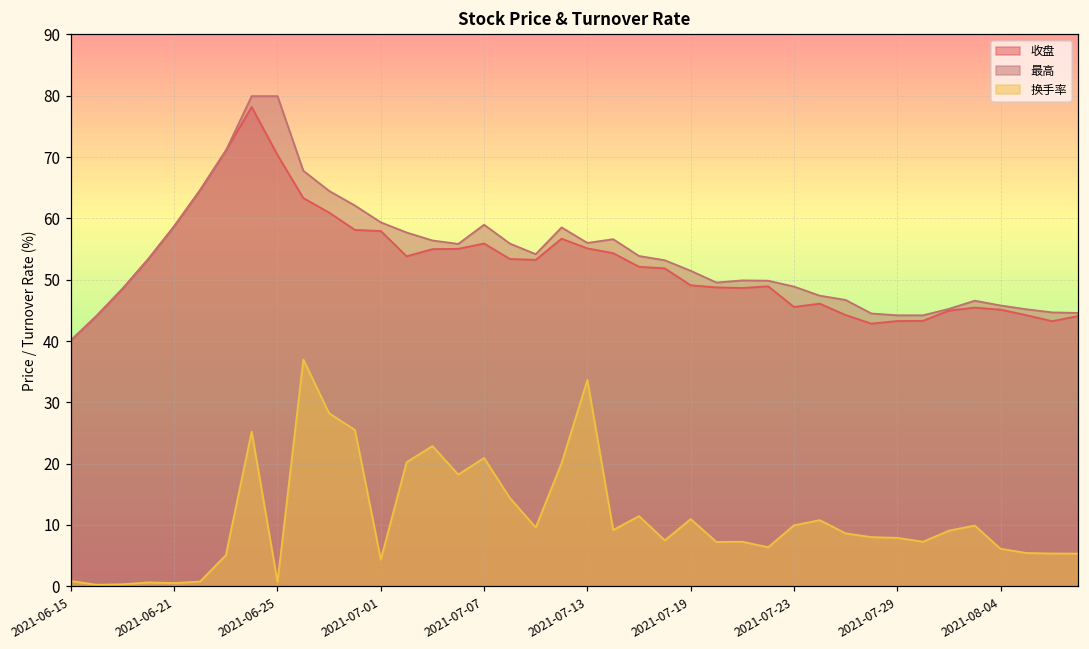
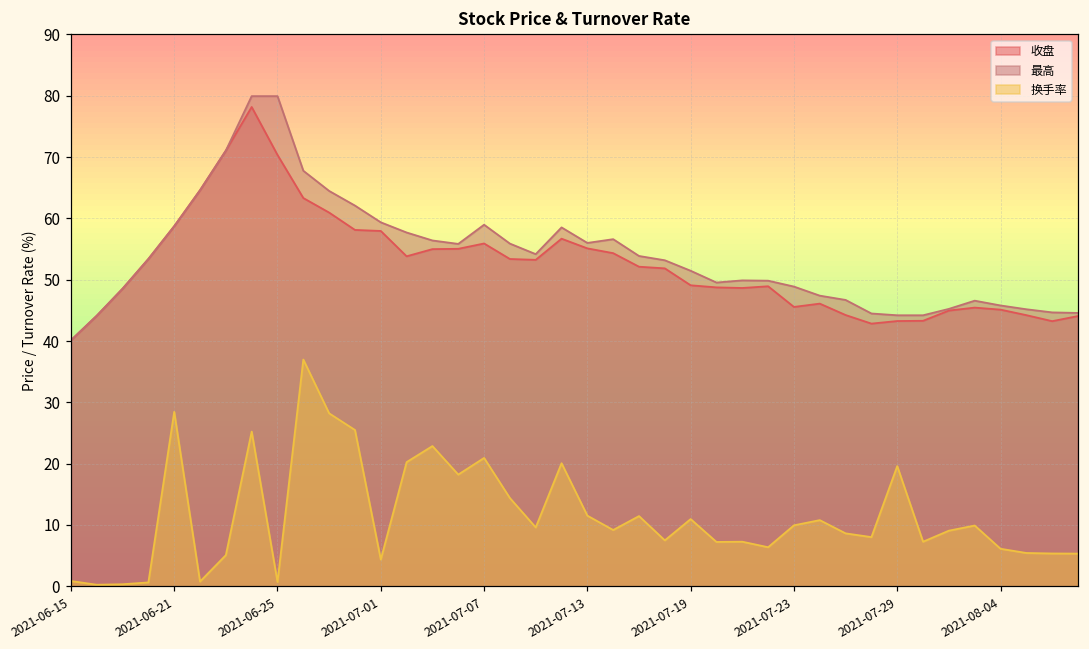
  {
    "换手率": {
      "2021-06-15": 1,
-     "2021-06-21": 1,
+     "2021-06-21": 28,
      "2021-06-25": 1,
      "2021-07-01": 4,
      "2021-07-07": 21,
-     "2021-07-13": 34,
+     "2021-07-13": 12,
      "2021-07-19": 11,
      "2021-07-23": 10,
-     "2021-07-29": 8,
+     "2021-07-29": 20,
      "2021-08-04": 6
    }
  }
